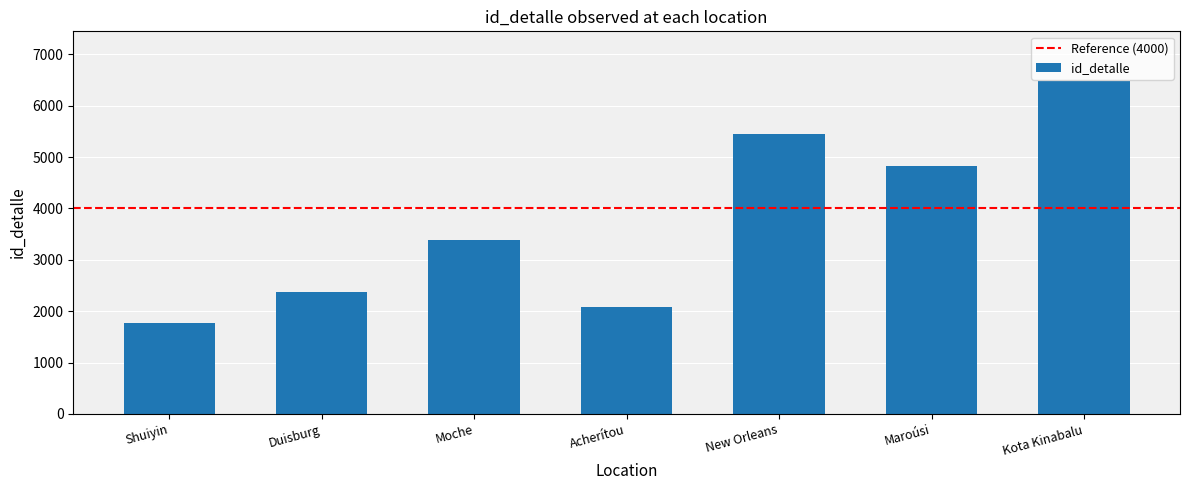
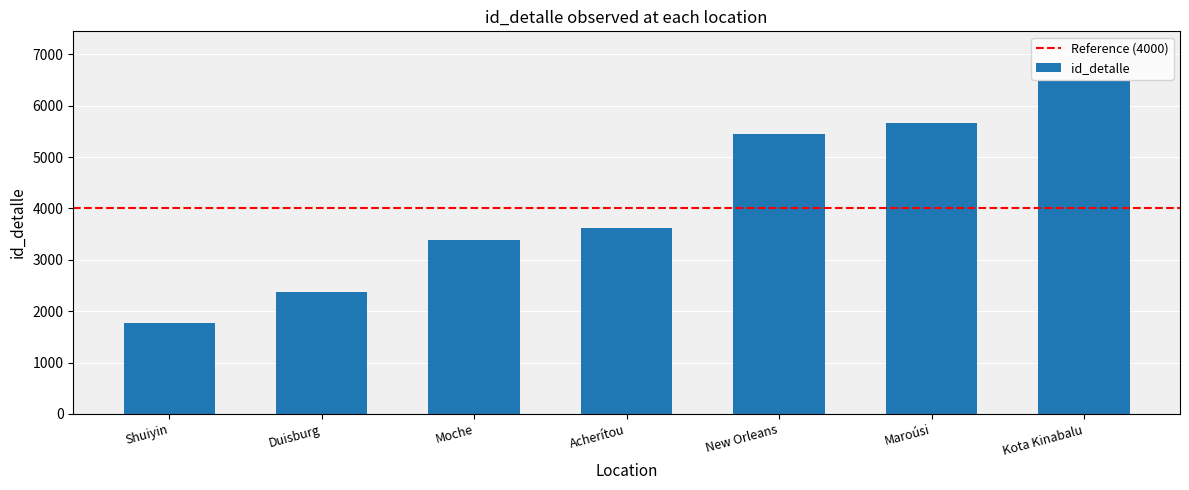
  {
    "Shuiyin": 1800,
    "Duisburg": 2400,
    "Moche": 3400,
-   "Acherítou": 2100,
+   "Acherítou": 3600,
    "New Orleans": 5400,
-   "Maroúsi": 4800,
+   "Maroúsi": 5700,
    "Kota Kinabalu": 6500
  }
